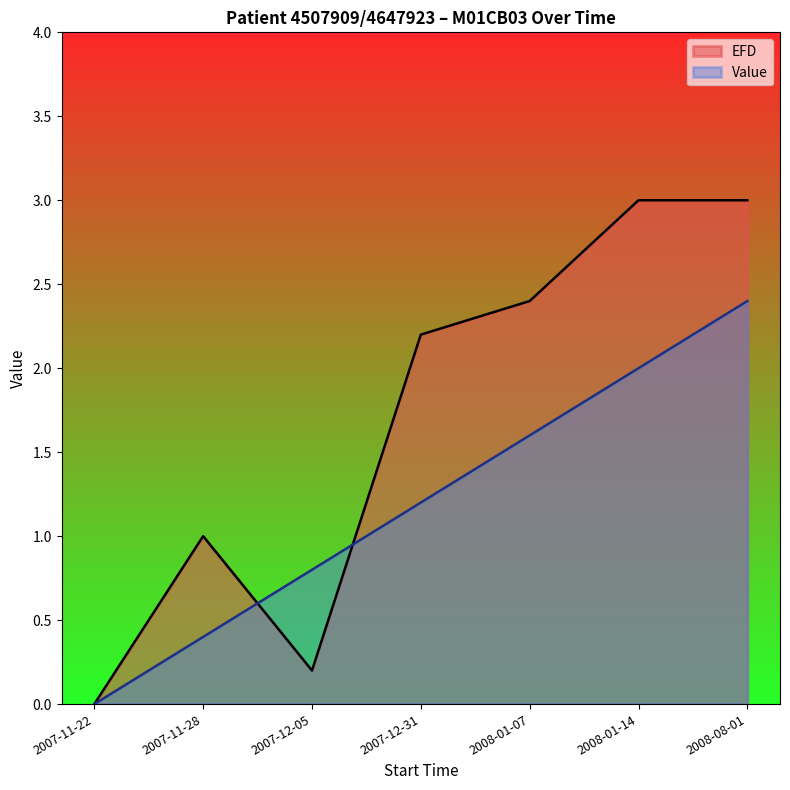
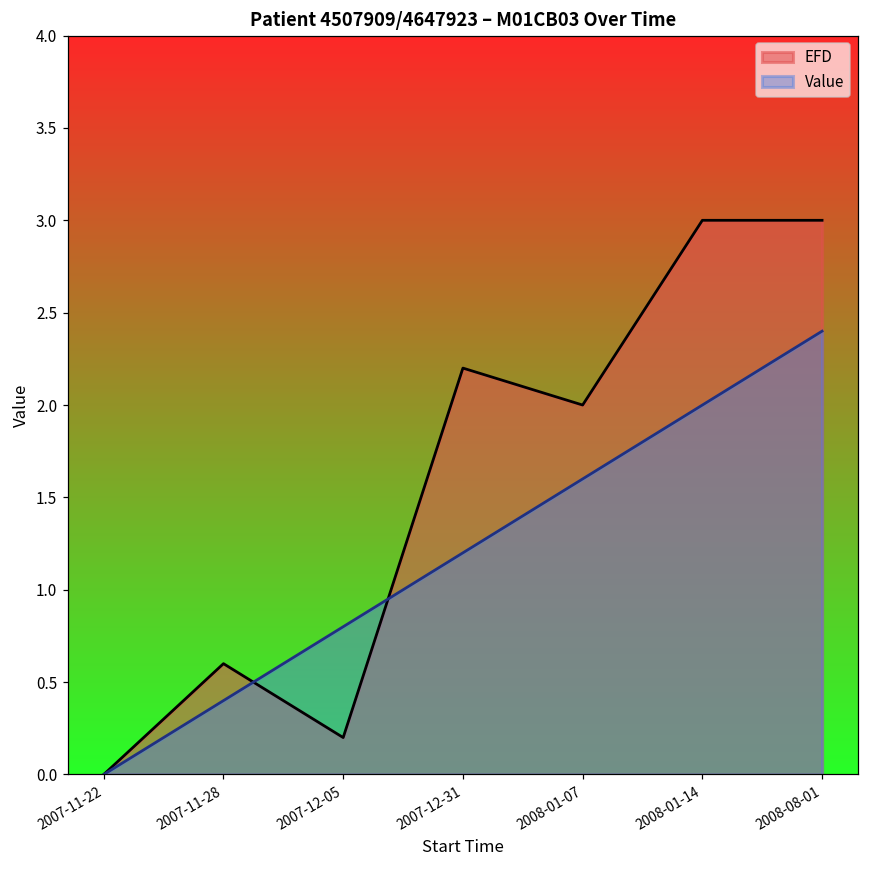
  {
    "EFD": {
-     "2007-11-28": 1.0,
+     "2007-11-28": 0.6,
      "2007-12-05": 0.2,
      "2007-12-31": 2.2,
-     "2008-01-07": 2.4,
+     "2008-01-07": 2.0,
      "2008-01-14": 3.0,
      "2008-08-01": 3.0
    },
    "Value": {
      "2007-11-28": 0.4,
      "2007-12-05": 0.8,
      "2007-12-31": 1.2,
      "2008-01-07": 1.6,
      "2008-01-14": 2.0,
      "2008-08-01": 2.4
    }
  }
